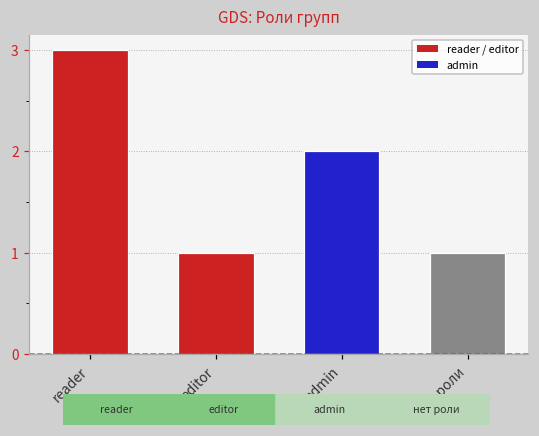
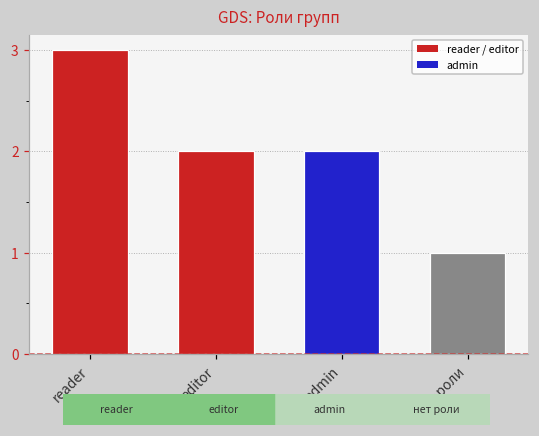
  {
    "reader": 3,
-   "editor": 1,
+   "editor": 2,
    "admin": 2
  }
